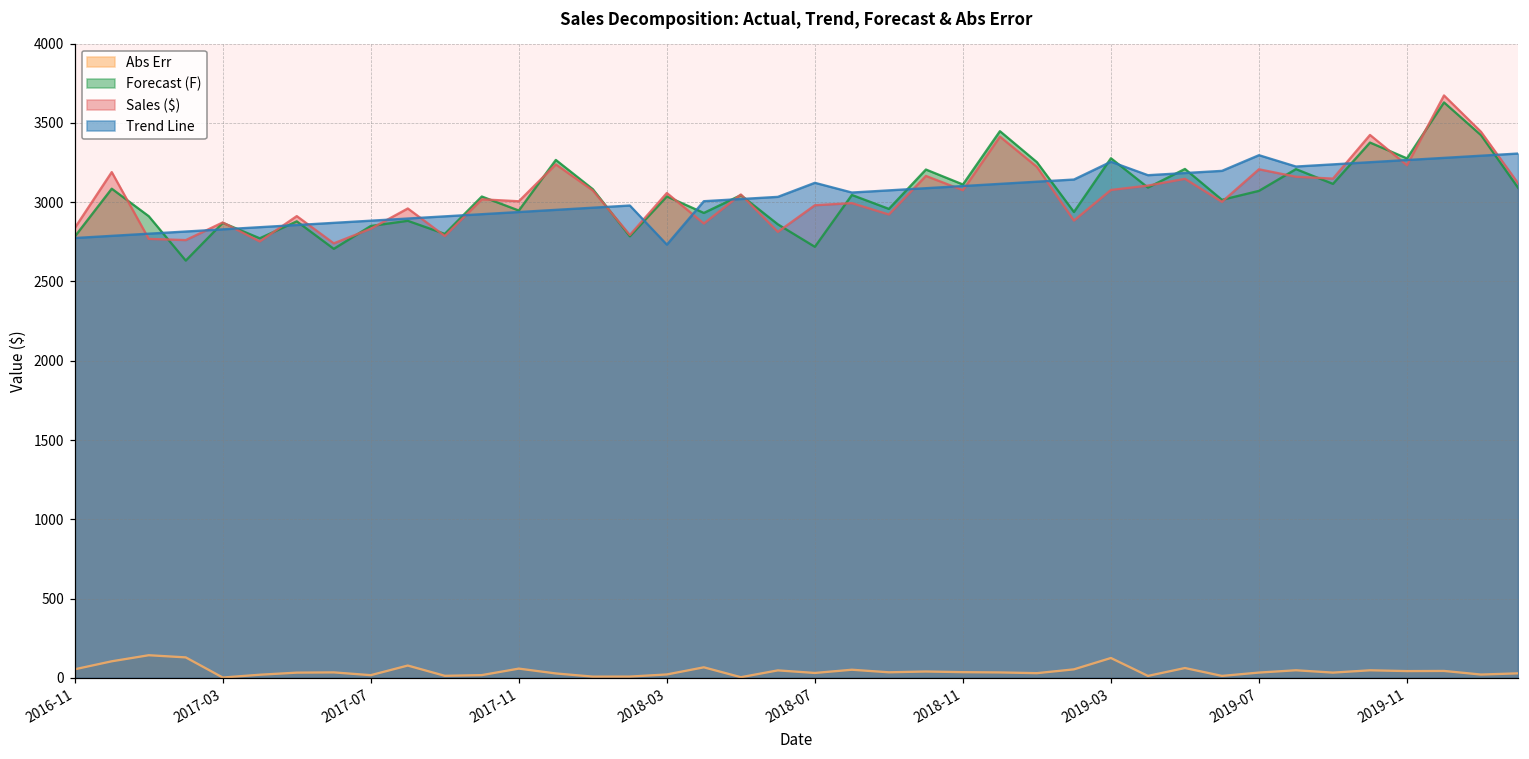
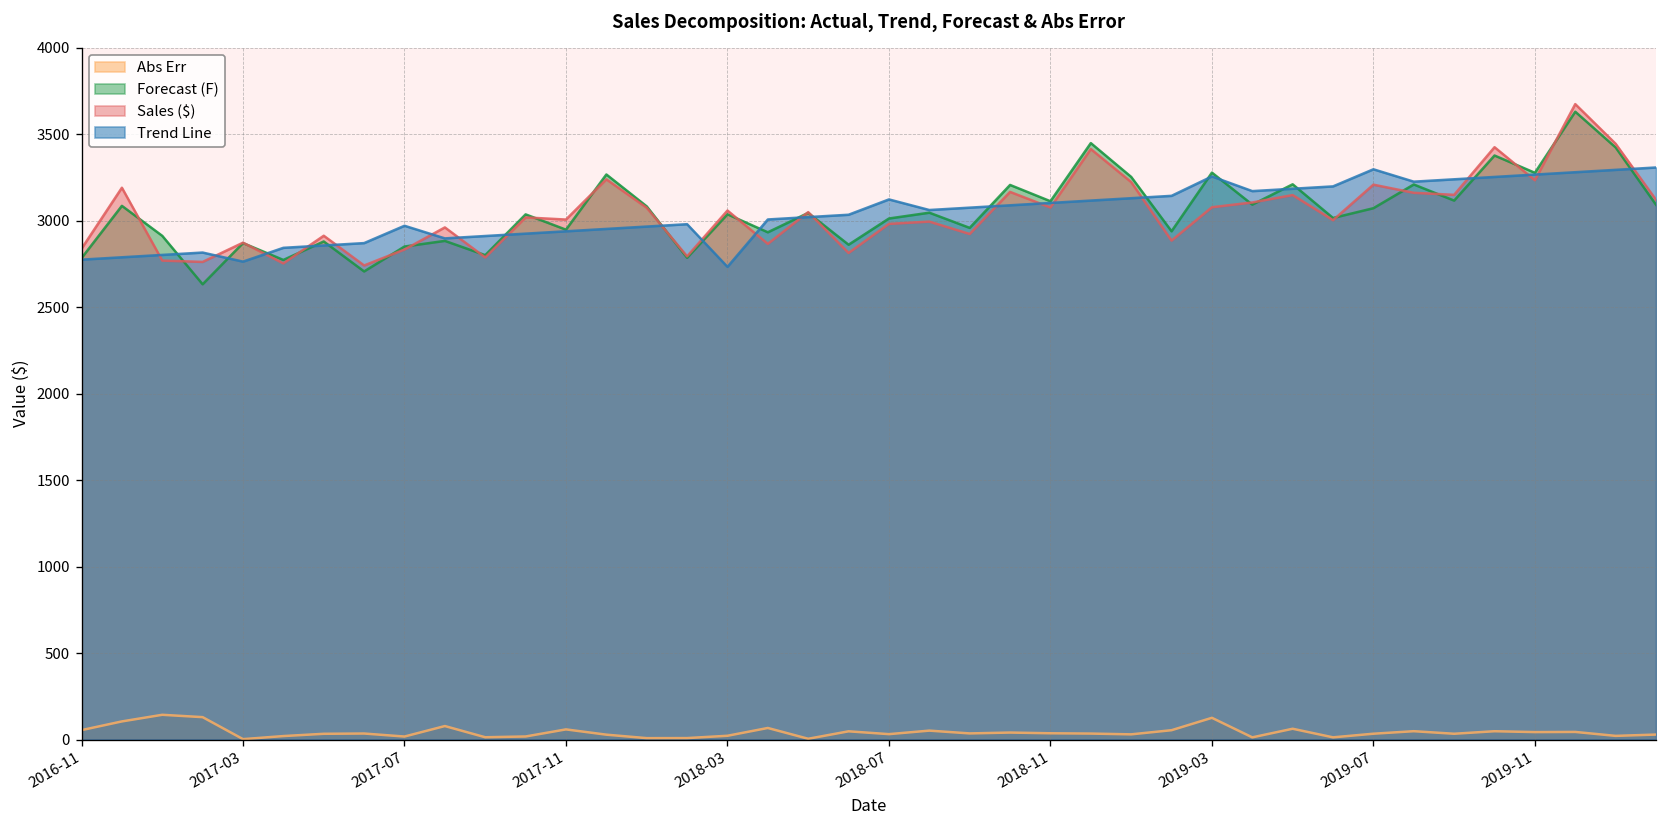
  {
    "Forecast (F)": {
      "2018-03": 3040,
-     "2018-07": 2720,
+     "2018-07": 3010,
      "2019-03": 3280,
      "2019-07": 3070
    },
    "Trend Line": {
-     "2017-03": 2830,
-     "2017-07": 2880,
+     "2017-03": 2760,
+     "2017-07": 2970,
      "2018-03": 2730,
      "2018-07": 3120,
      "2019-03": 3260,
      "2019-07": 3300
    }
  }
